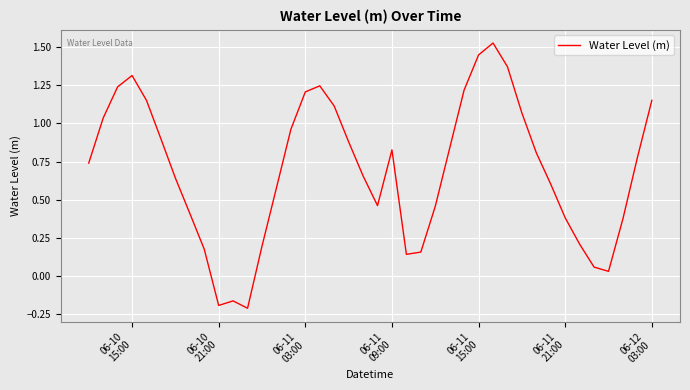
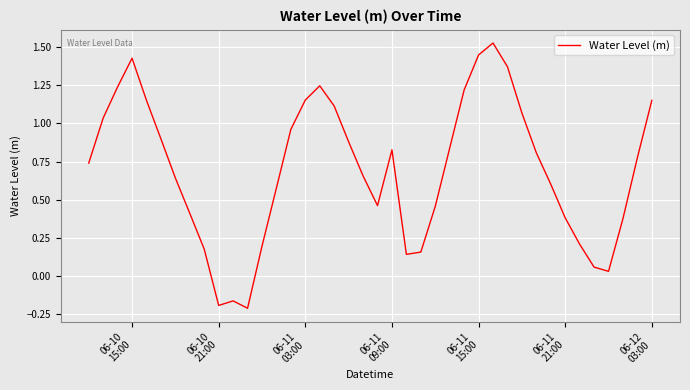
  {
-   "06-10 15:00": 1.31,
+   "06-10 15:00": 1.43,
    "06-10 21:00": -0.19,
-   "06-11 03:00": 1.21,
+   "06-11 03:00": 1.15,
    "06-11 09:00": 0.83,
    "06-11 15:00": 1.45,
    "06-11 21:00": 0.38,
    "06-12 03:00": 1.15
  }
